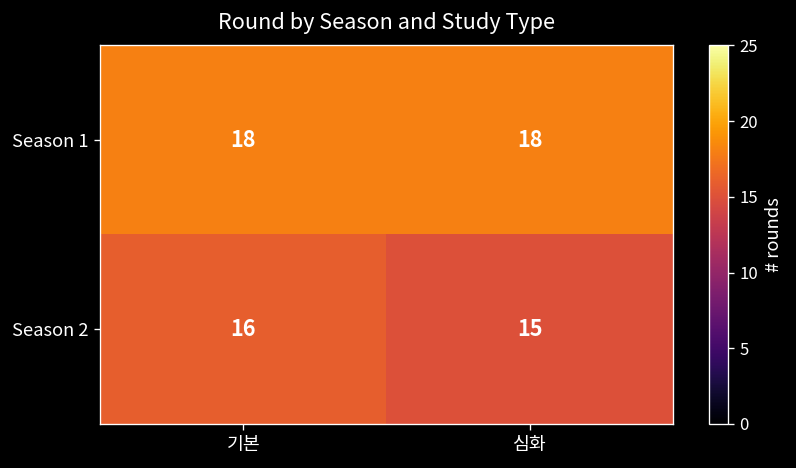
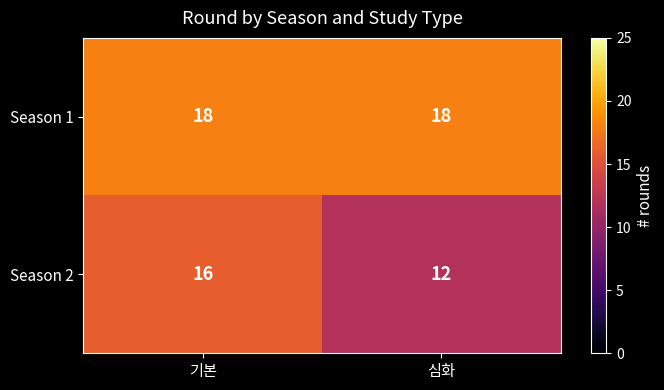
  {
    "Season 1": {
      "기본": 18,
      "심화": 18
    },
    "Season 2": {
      "기본": 16,
-     "심화": 15
+     "심화": 12
    }
  }
